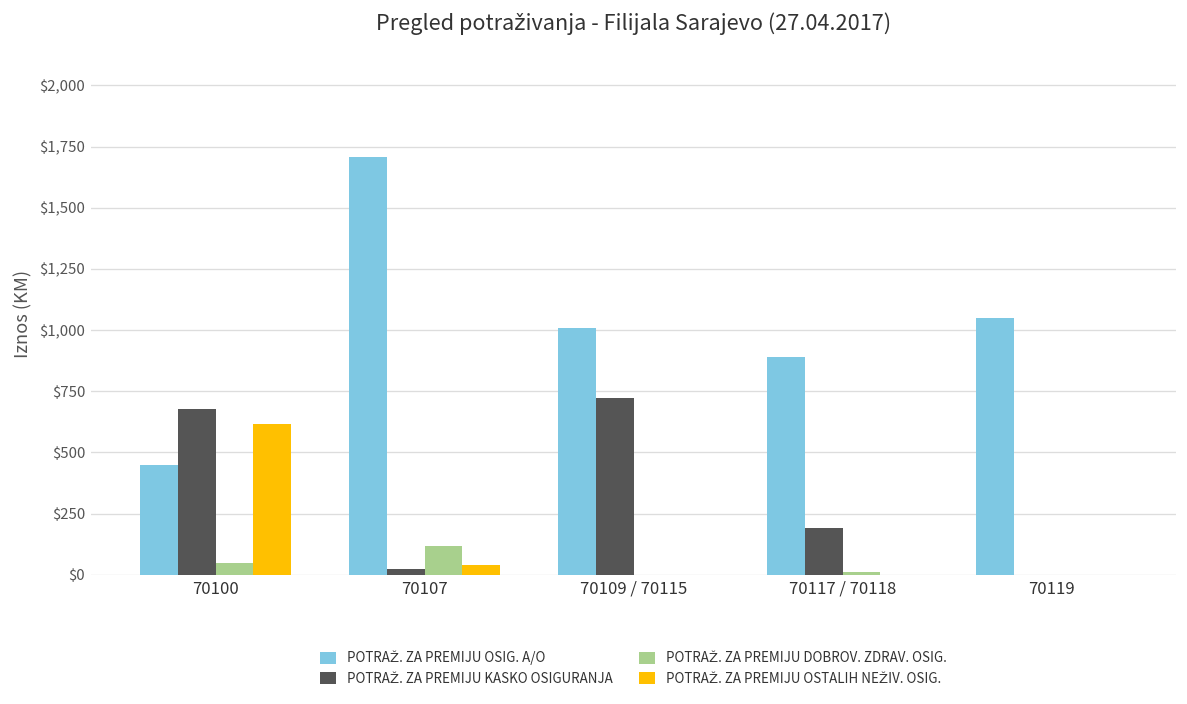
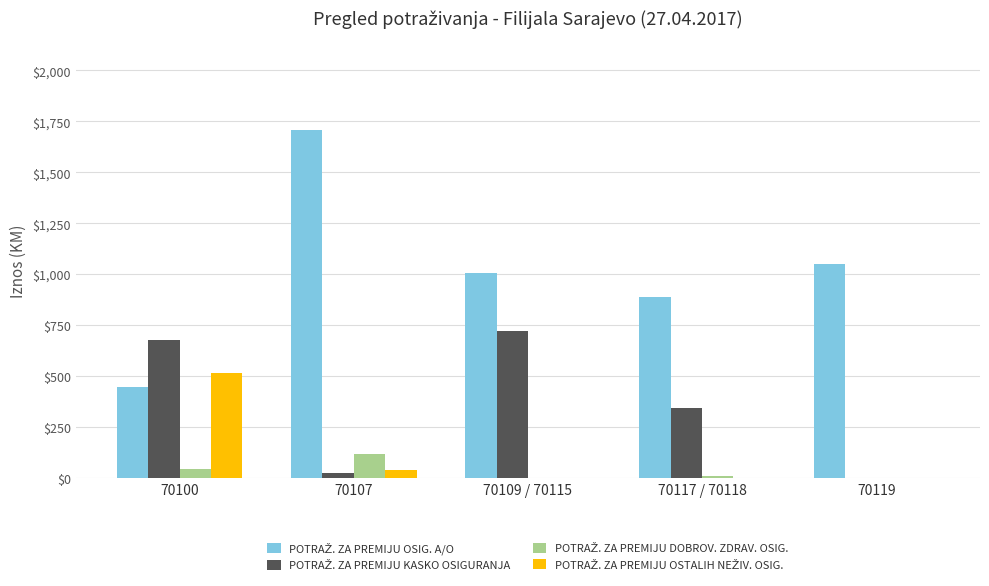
  {
    "POTRAŽ. ZA PREMIJU OSIG. A/O": {
      "70100": "$450",
      "70107": "$1,710",
      "70109 / 70115": "$1,010",
      "70117 / 70118": "$890",
      "70119": "$1,050"
    },
    "POTRAŽ. ZA PREMIJU KASKO OSIGURANJA": {
      "70100": "$680",
      "70107": "$20",
      "70109 / 70115": "$720",
-     "70117 / 70118": "$190",
+     "70117 / 70118": "$340",
      "70119": "$0"
    },
    "POTRAŽ. ZA PREMIJU DOBROV. ZDRAV. OSIG.": {
      "70100": "$50",
      "70107": "$120",
      "70109 / 70115": "$0",
      "70117 / 70118": "$10",
      "70119": "$0"
    },
    "POTRAŽ. ZA PREMIJU OSTALIH NEŽIV. OSIG.": {
-     "70100": "$620",
+     "70100": "$520",
      "70107": "$40",
      "70109 / 70115": "$0",
      "70117 / 70118": "$0",
      "70119": "$0"
    }
  }
